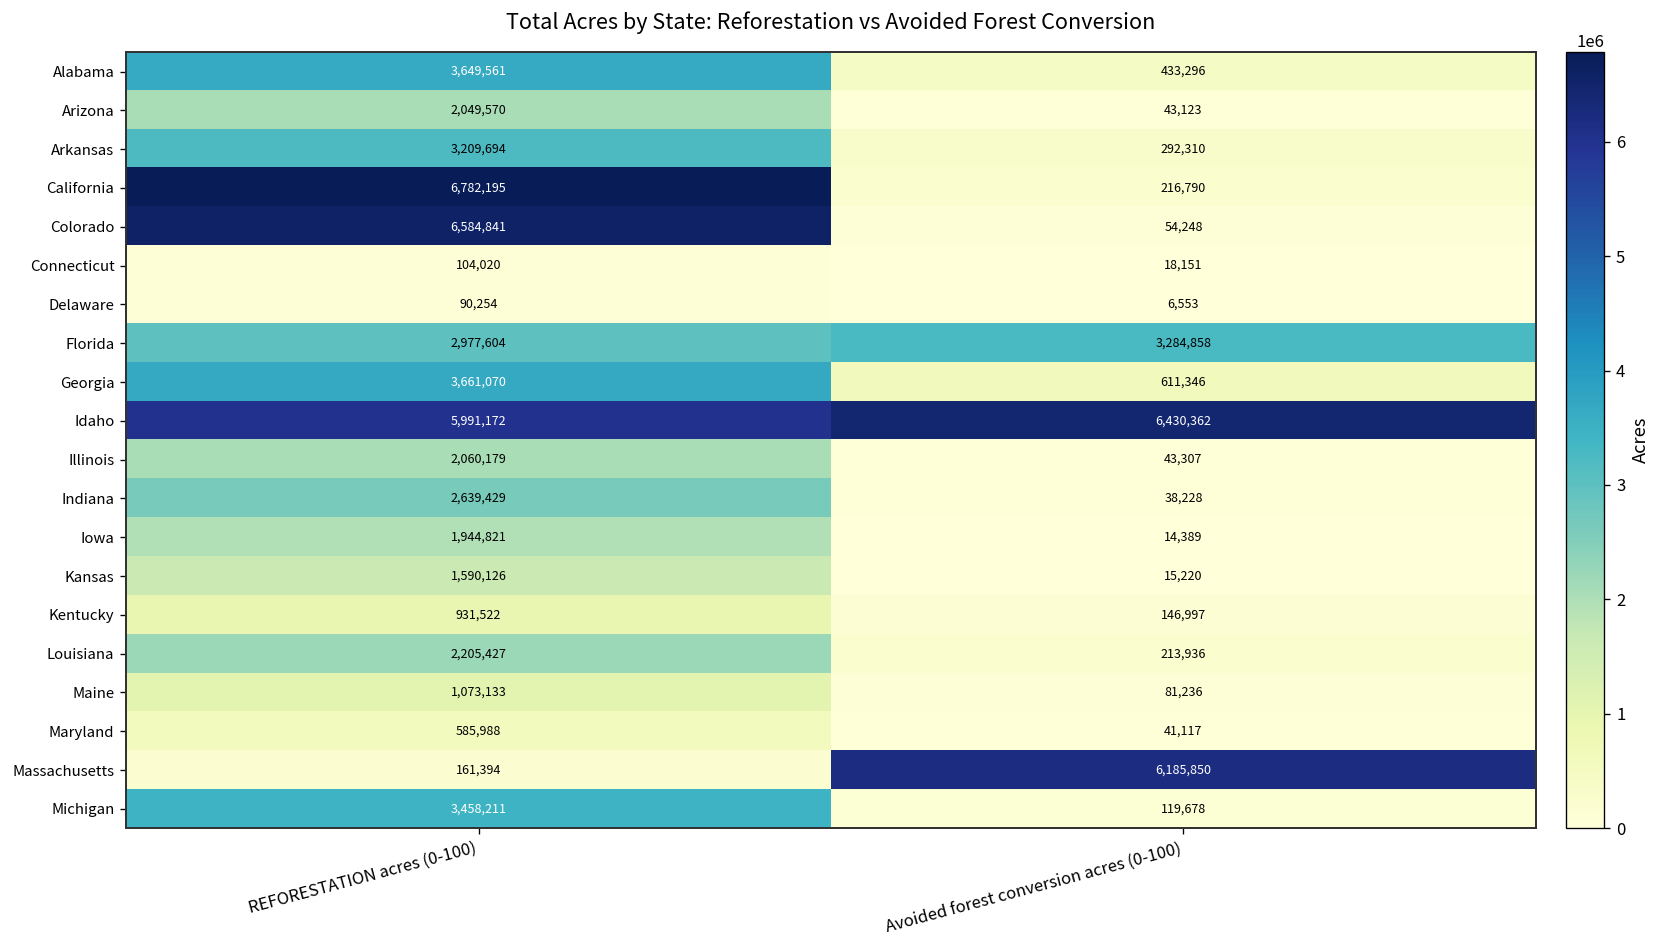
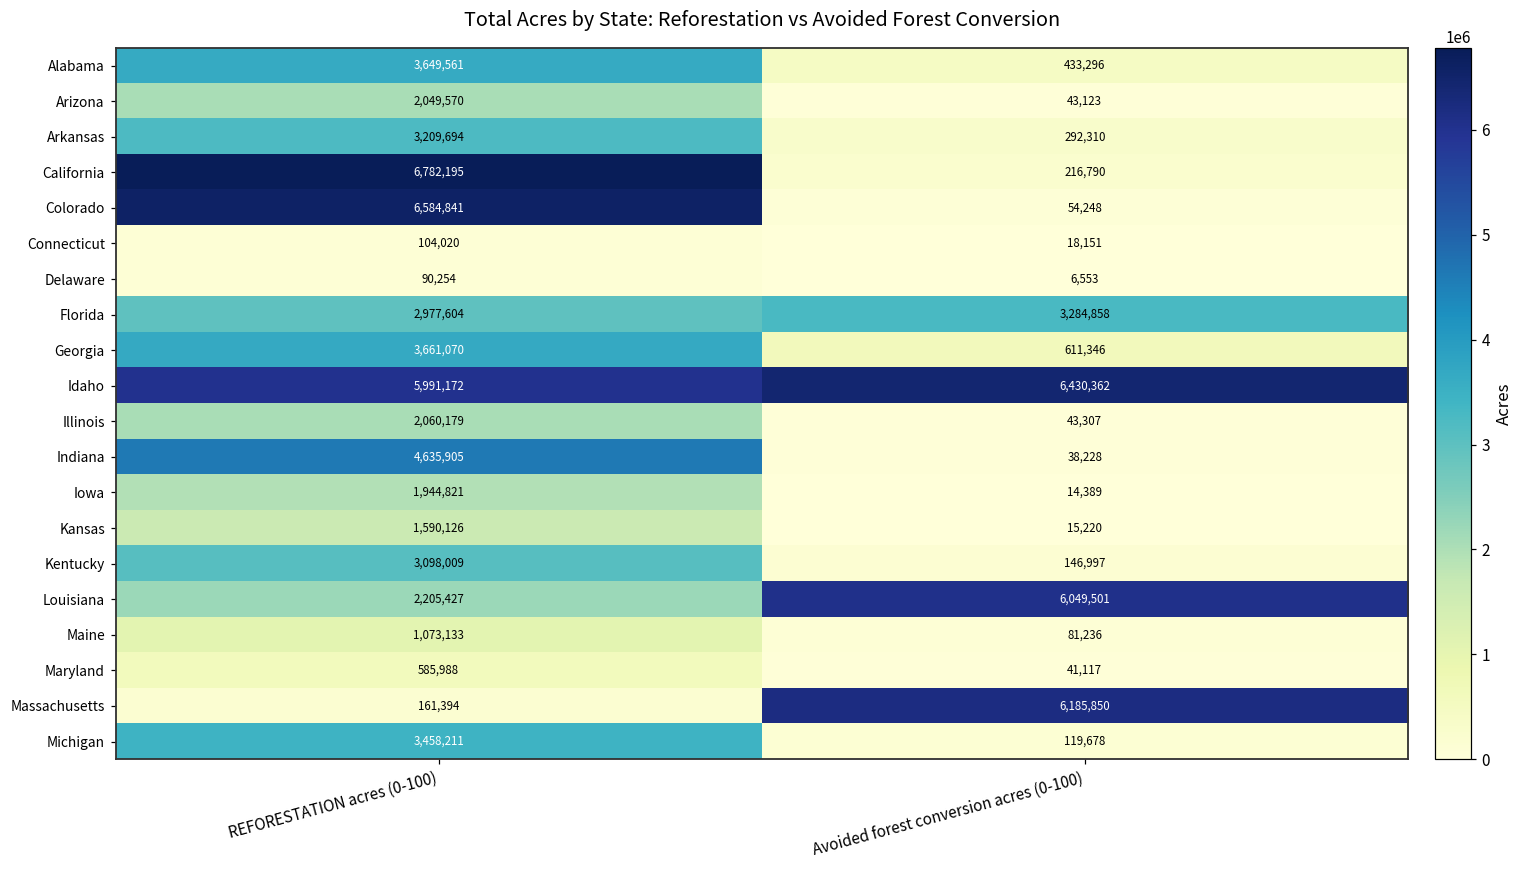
  {
    "Alabama": {
      "REFORESTATION acres (0-100)": "3,649,561",
      "Avoided forest conversion acres (0-100)": "433,296"
    },
    "Arizona": {
      "REFORESTATION acres (0-100)": "2,049,570",
      "Avoided forest conversion acres (0-100)": "43,123"
    },
    "Arkansas": {
      "REFORESTATION acres (0-100)": "3,209,694",
      "Avoided forest conversion acres (0-100)": "292,310"
    },
    "California": {
      "REFORESTATION acres (0-100)": "6,782,195",
      "Avoided forest conversion acres (0-100)": "216,790"
    },
    "Colorado": {
      "REFORESTATION acres (0-100)": "6,584,841",
      "Avoided forest conversion acres (0-100)": "54,248"
    },
    "Connecticut": {
      "REFORESTATION acres (0-100)": "104,020",
      "Avoided forest conversion acres (0-100)": "18,151"
    },
    "Delaware": {
      "REFORESTATION acres (0-100)": "90,254",
      "Avoided forest conversion acres (0-100)": "6,553"
    },
    "Florida": {
      "REFORESTATION acres (0-100)": "2,977,604",
      "Avoided forest conversion acres (0-100)": "3,284,858"
    },
    "Georgia": {
      "REFORESTATION acres (0-100)": "3,661,070",
      "Avoided forest conversion acres (0-100)": "611,346"
    },
    "Idaho": {
      "REFORESTATION acres (0-100)": "5,991,172",
      "Avoided forest conversion acres (0-100)": "6,430,362"
    },
    "Illinois": {
      "REFORESTATION acres (0-100)": "2,060,179",
      "Avoided forest conversion acres (0-100)": "43,307"
    },
    "Indiana": {
-     "REFORESTATION acres (0-100)": "2,639,429",
+     "REFORESTATION acres (0-100)": "4,635,905",
      "Avoided forest conversion acres (0-100)": "38,228"
    },
    "Iowa": {
      "REFORESTATION acres (0-100)": "1,944,821",
      "Avoided forest conversion acres (0-100)": "14,389"
    },
    "Kansas": {
      "REFORESTATION acres (0-100)": "1,590,126",
      "Avoided forest conversion acres (0-100)": "15,220"
    },
    "Kentucky": {
-     "REFORESTATION acres (0-100)": "931,522",
+     "REFORESTATION acres (0-100)": "3,098,009",
      "Avoided forest conversion acres (0-100)": "146,997"
    },
    "Louisiana": {
      "REFORESTATION acres (0-100)": "2,205,427",
-     "Avoided forest conversion acres (0-100)": "213,936"
+     "Avoided forest conversion acres (0-100)": "6,049,501"
    },
    "Maine": {
      "REFORESTATION acres (0-100)": "1,073,133",
      "Avoided forest conversion acres (0-100)": "81,236"
    },
    "Maryland": {
      "REFORESTATION acres (0-100)": "585,988",
      "Avoided forest conversion acres (0-100)": "41,117"
    },
    "Massachusetts": {
      "REFORESTATION acres (0-100)": "161,394",
      "Avoided forest conversion acres (0-100)": "6,185,850"
    },
    "Michigan": {
      "REFORESTATION acres (0-100)": "3,458,211",
      "Avoided forest conversion acres (0-100)": "119,678"
    }
  }
